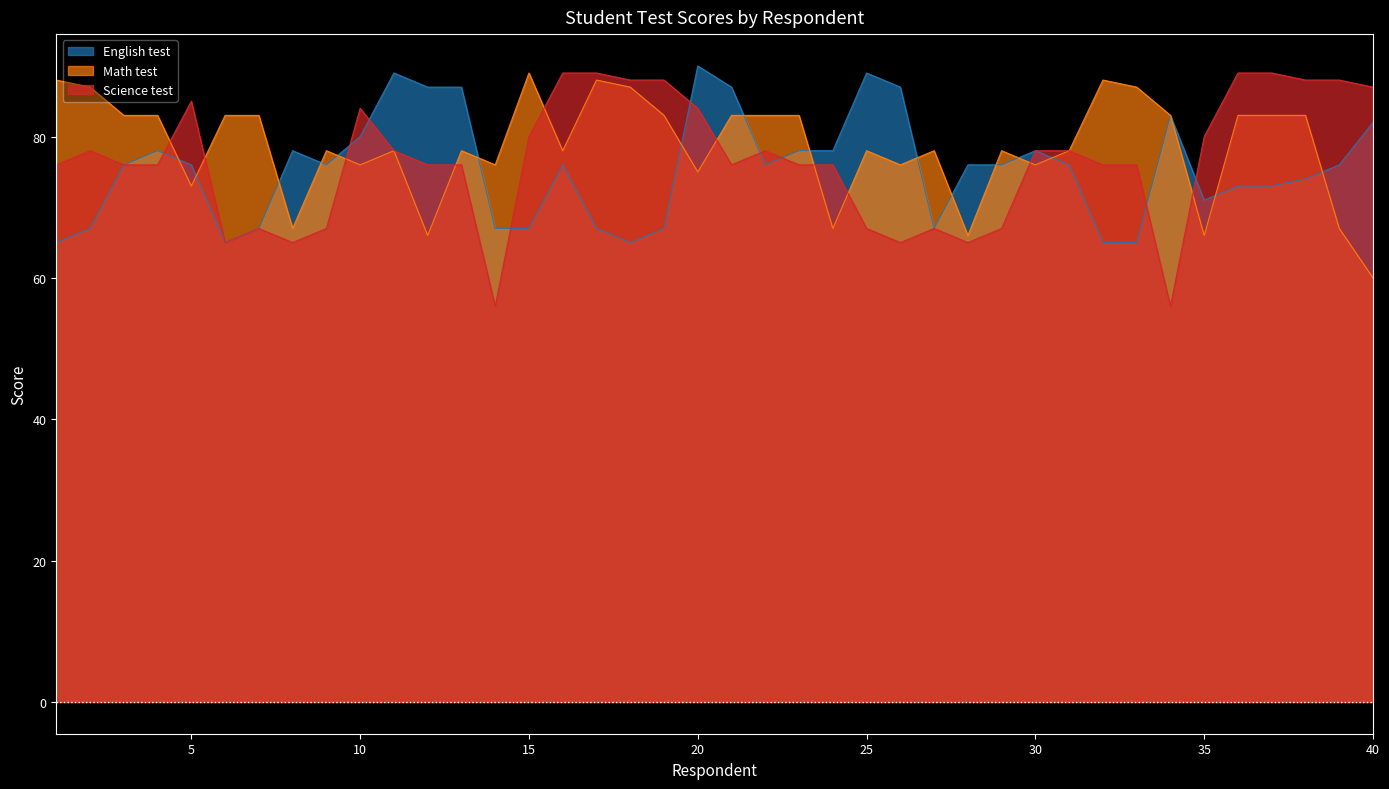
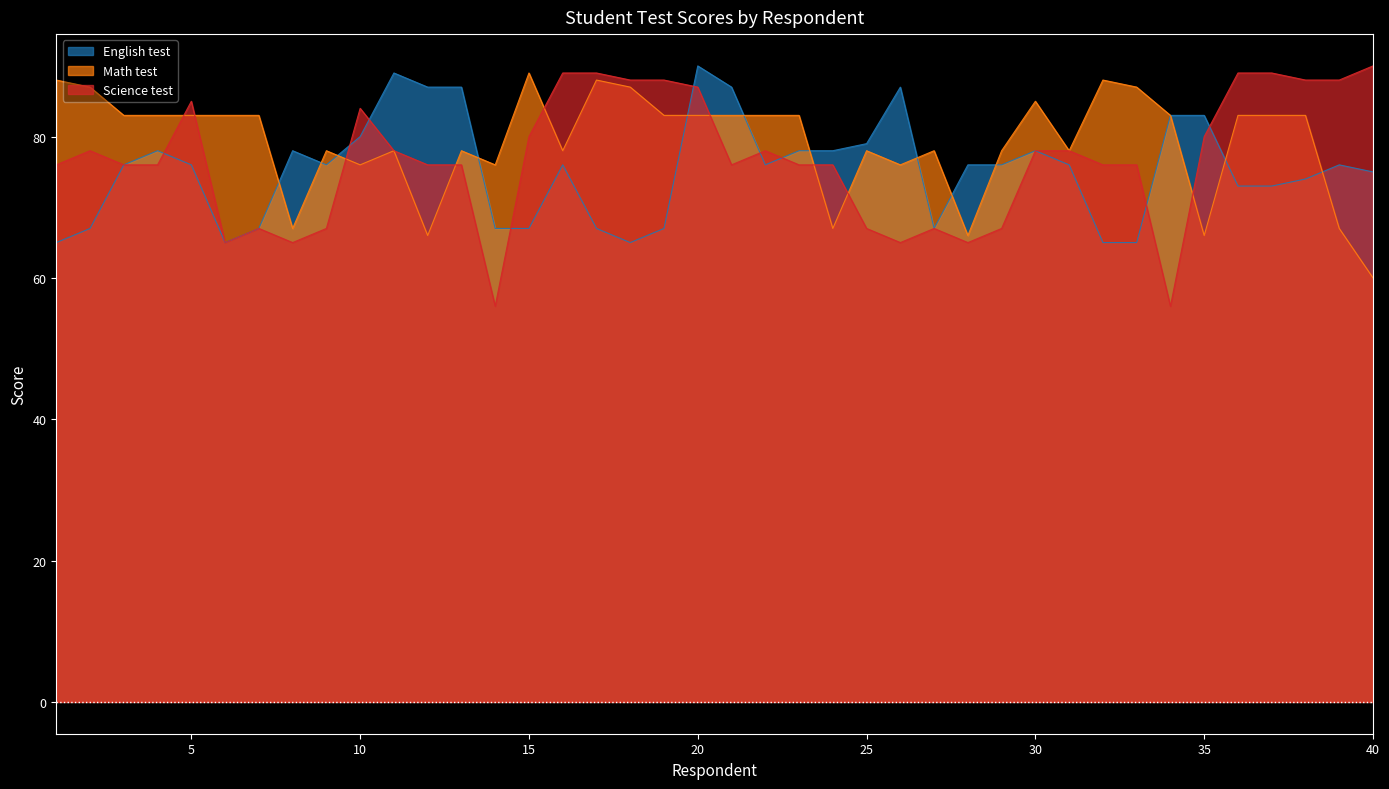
  {
    "English test": {
      "5": 76,
      "10": 80,
      "15": 67,
      "20": 90,
-     "25": 89,
-     "35": 71,
-     "40": 82
+     "25": 79,
+     "35": 83,
+     "40": 75
    },
    "Math test": {
-     "5": 73,
+     "5": 83,
      "10": 76,
      "15": 89,
-     "20": 75,
+     "20": 83,
      "25": 78,
-     "30": 76,
+     "30": 85,
      "35": 66,
      "40": 60
    },
    "Science test": {
      "5": 85,
      "10": 84,
      "15": 80,
-     "20": 84,
+     "20": 87,
      "25": 67,
      "35": 80,
-     "40": 87
+     "40": 90
    }
  }
